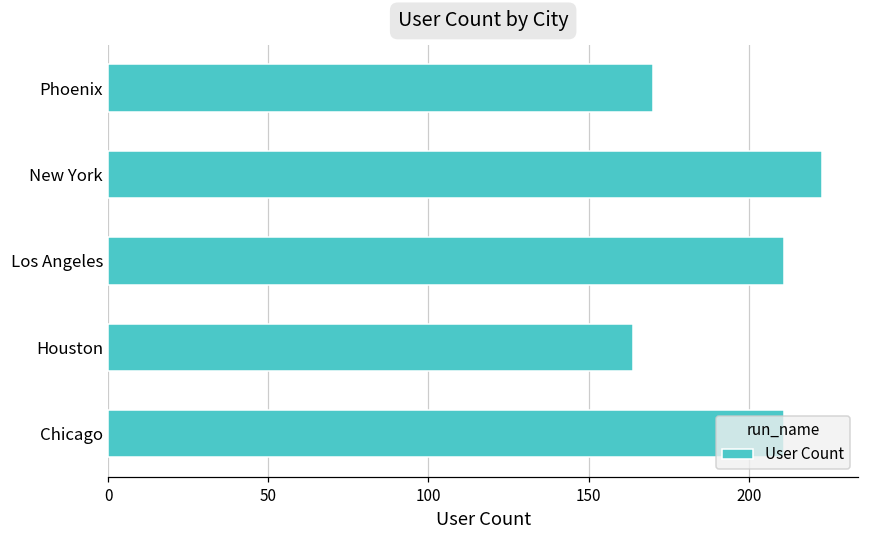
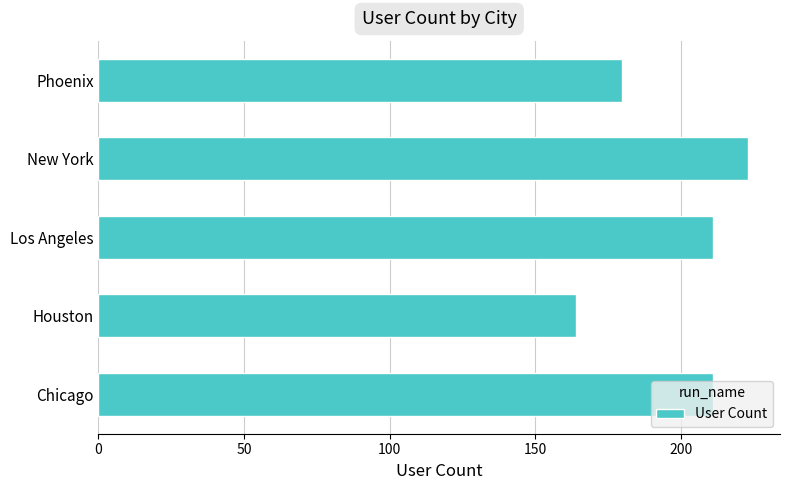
  {
-   "Phoenix": 170,
+   "Phoenix": 180,
    "New York": 223,
    "Los Angeles": 211,
    "Houston": 164
  }
